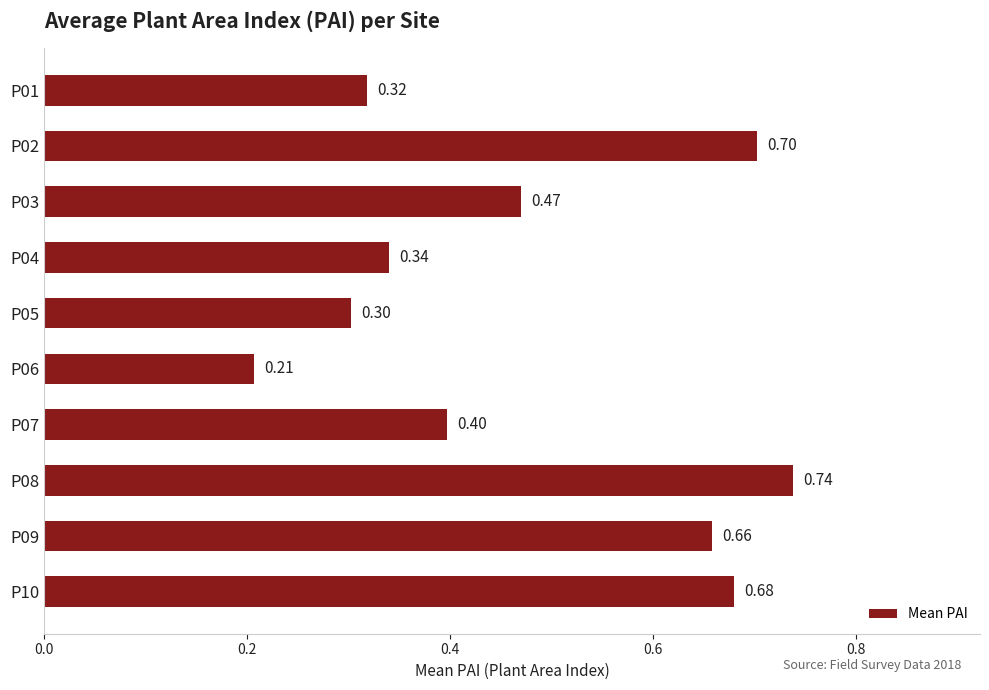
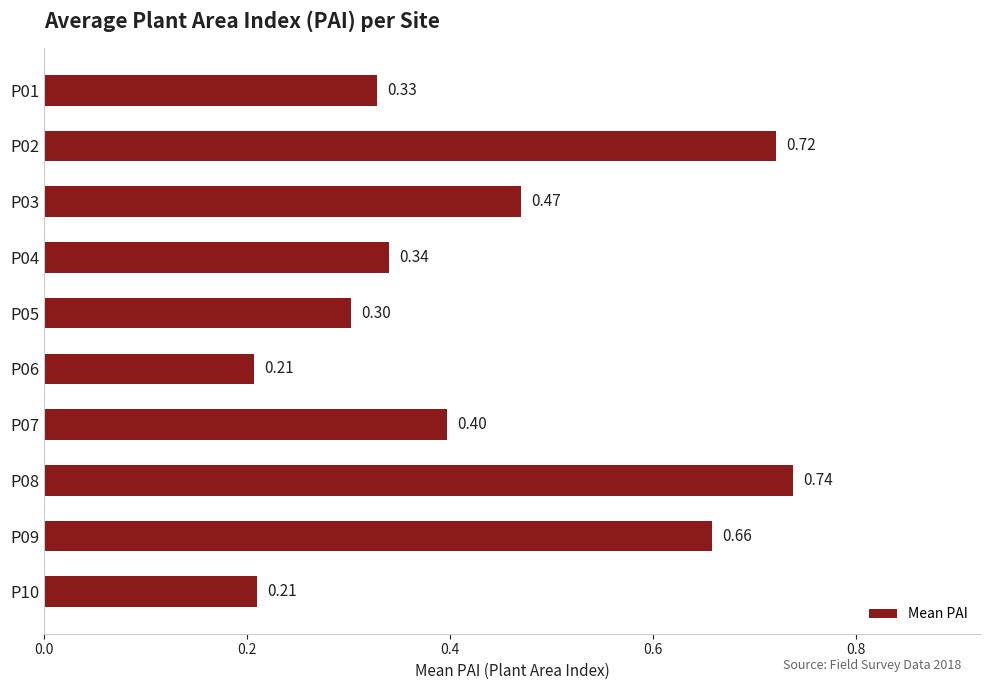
  {
-   "P01": 0.32,
-   "P02": 0.70,
+   "P01": 0.33,
+   "P02": 0.72,
    "P03": 0.47,
    "P04": 0.34,
    "P05": 0.30,
    "P06": 0.21,
    "P07": 0.40,
    "P08": 0.74,
    "P09": 0.66,
-   "P10": 0.68
+   "P10": 0.21
  }
